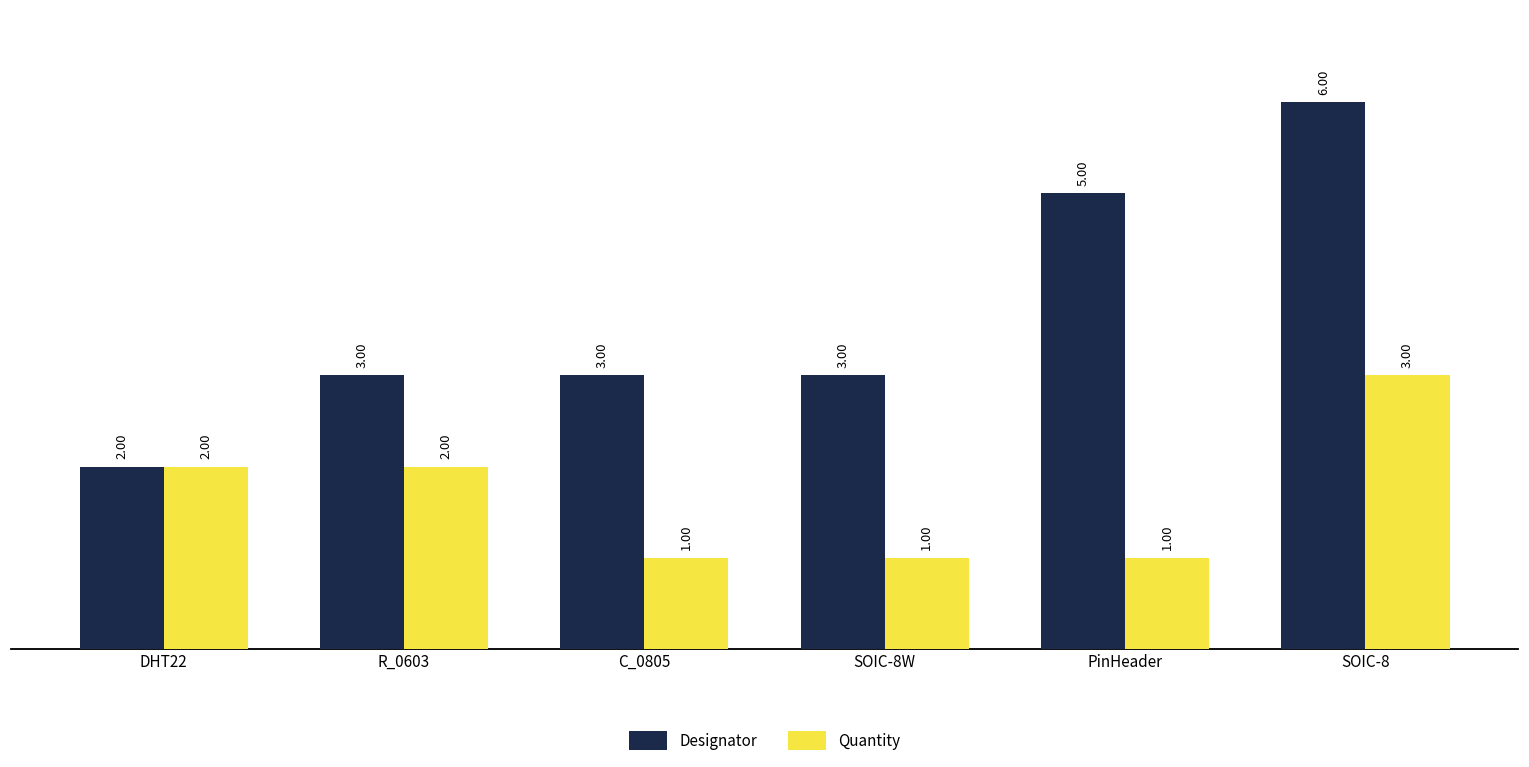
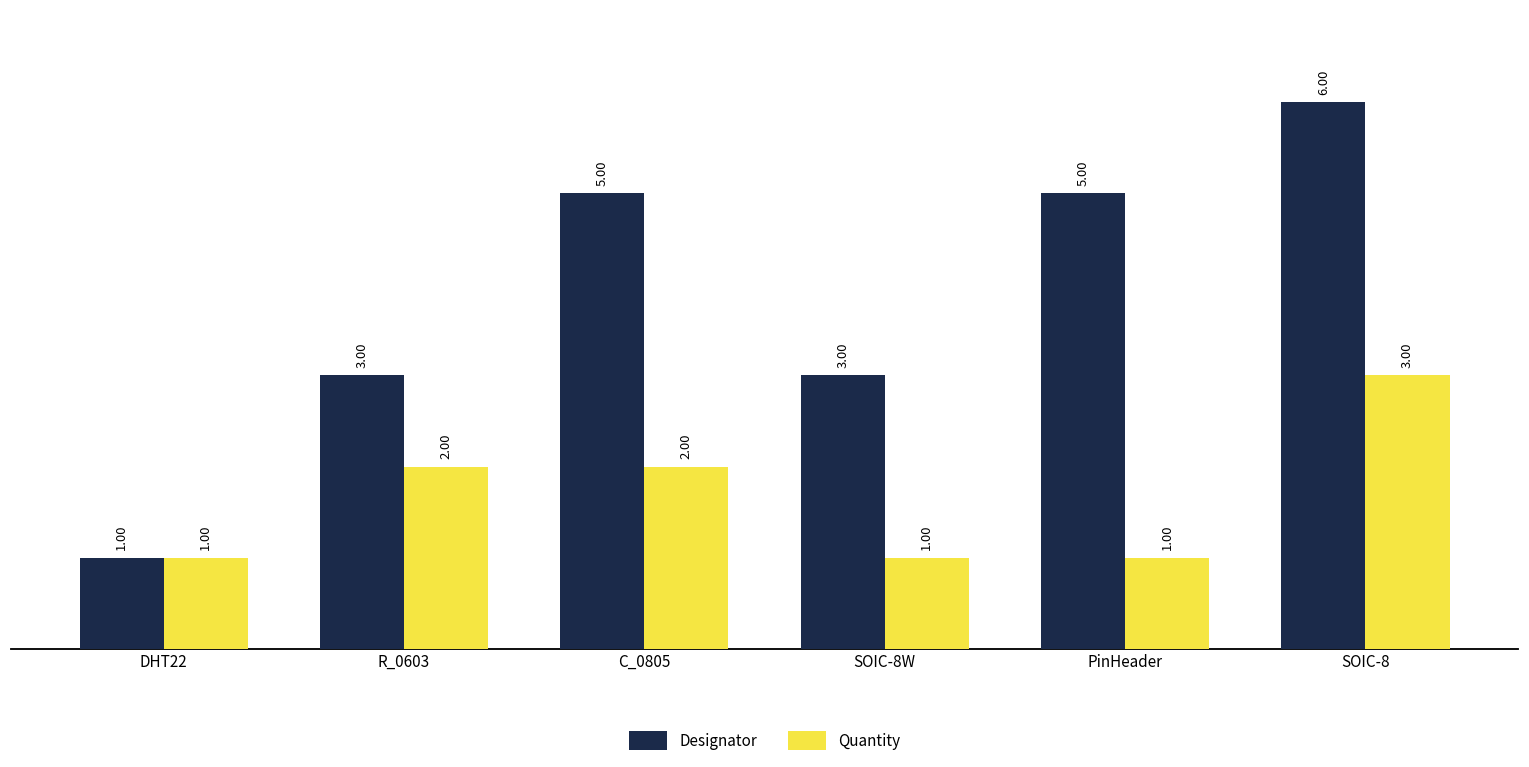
  {
    "Designator": {
-     "DHT22": 2.00,
+     "DHT22": 1.00,
      "R_0603": 3.00,
-     "C_0805": 3.00,
+     "C_0805": 5.00,
      "SOIC-8W": 3.00,
      "PinHeader": 5.00,
      "SOIC-8": 6.00
    },
    "Quantity": {
-     "DHT22": 2.00,
+     "DHT22": 1.00,
      "R_0603": 2.00,
-     "C_0805": 1.00,
+     "C_0805": 2.00,
      "SOIC-8W": 1.00,
      "PinHeader": 1.00,
      "SOIC-8": 3.00
    }
  }
